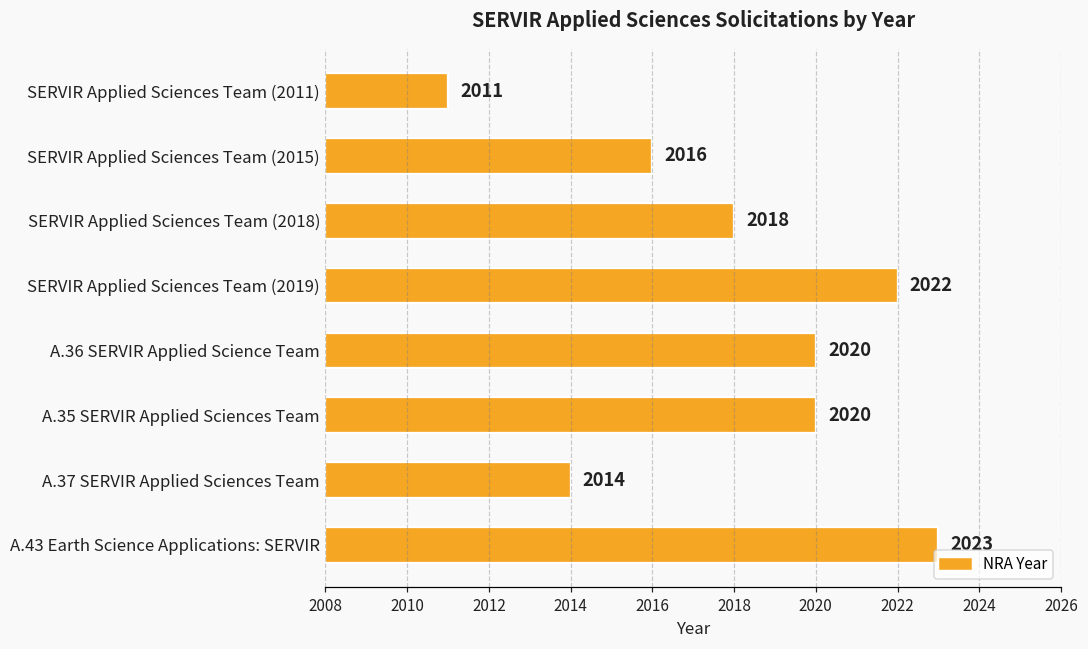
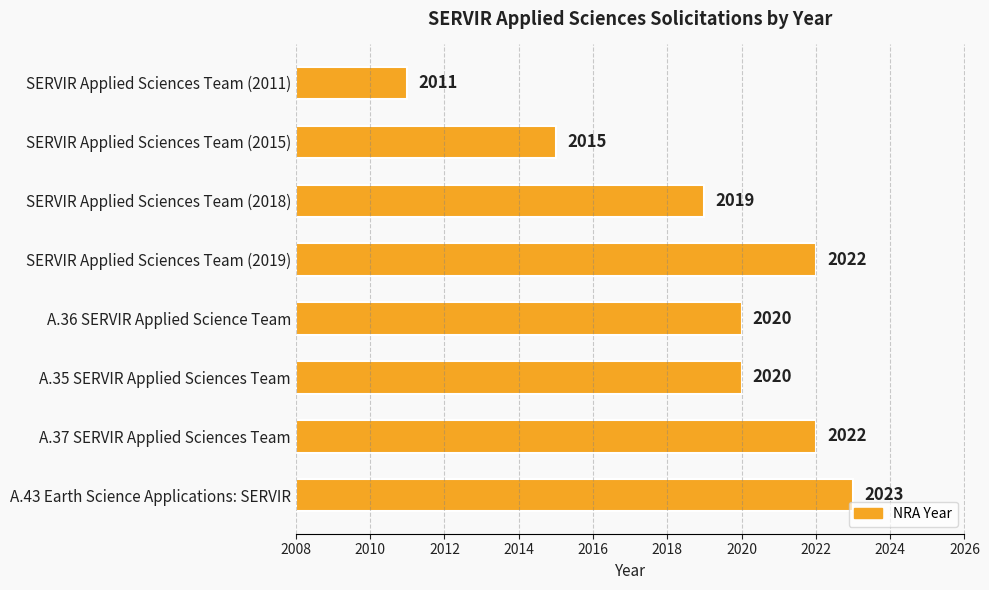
  {
-   "SERVIR Applied Sciences Team (2015)": 2016,
-   "SERVIR Applied Sciences Team (2018)": 2018,
-   "A.37 SERVIR Applied Sciences Team": 2014
+   "SERVIR Applied Sciences Team (2015)": 2015,
+   "SERVIR Applied Sciences Team (2018)": 2019,
+   "A.37 SERVIR Applied Sciences Team": 2022
  }
